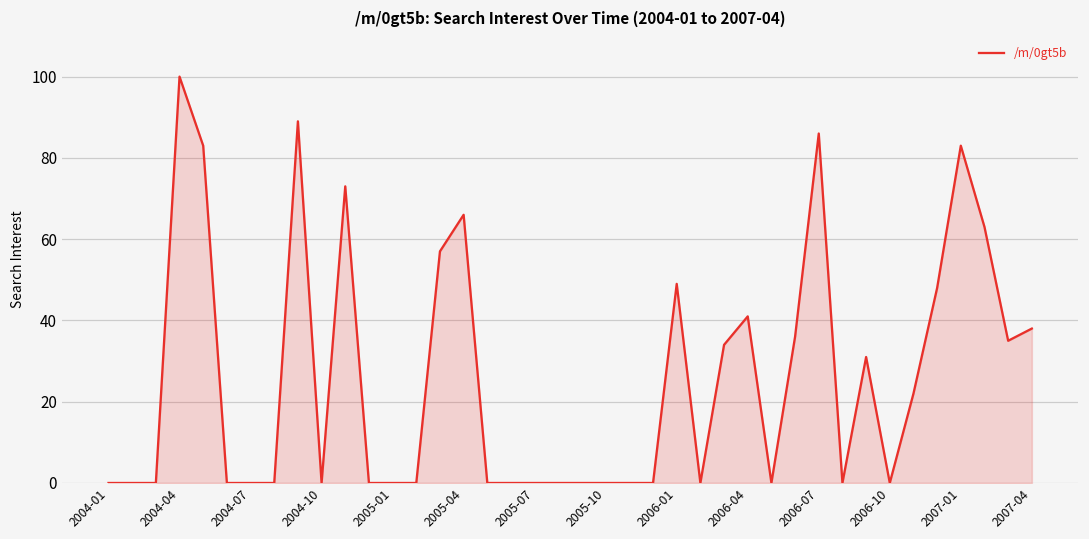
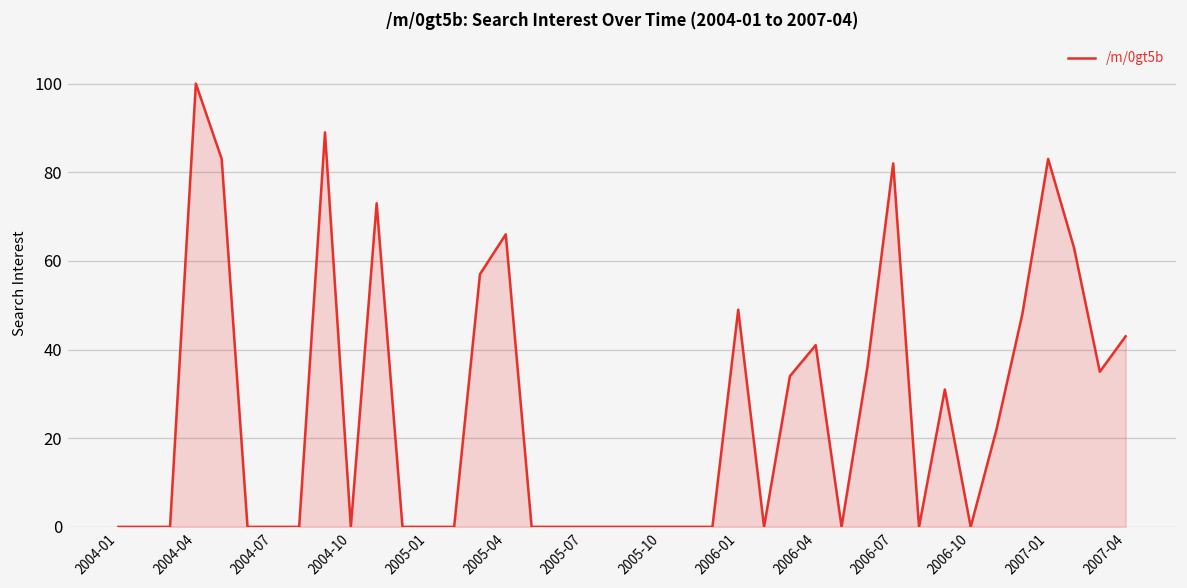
  {
    "2004-01": 0,
    "2004-04": 100,
    "2004-07": 0,
    "2004-10": 0,
    "2005-01": 0,
    "2005-04": 66,
    "2005-07": 0,
    "2005-10": 0,
    "2006-01": 49,
    "2006-04": 41,
-   "2006-07": 86,
+   "2006-07": 82,
    "2006-10": 0,
    "2007-01": 83,
-   "2007-04": 38
+   "2007-04": 43
  }
